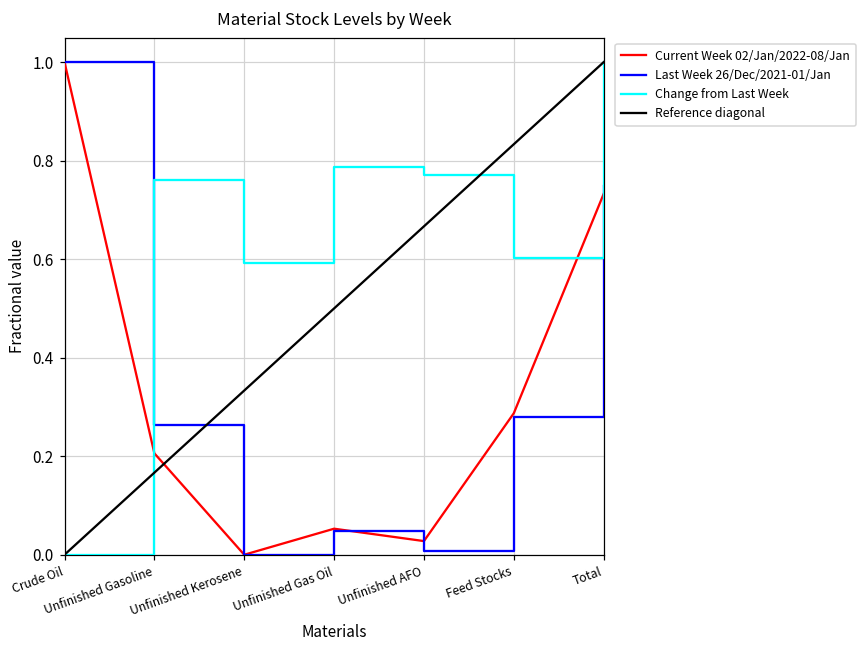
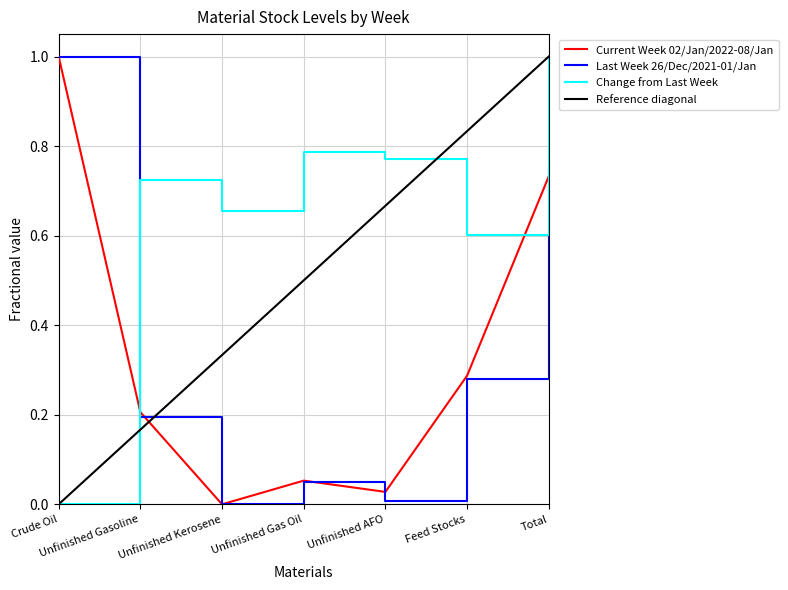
  {
    "Current Week 02/Jan/2022-08/Jan": {
      "Unfinished Gasoline": 0.21,
      "Unfinished AFO": 0.03,
      "Feed Stocks": 0.29,
      "Total": 0.73
    },
    "Last Week 26/Dec/2021-01/Jan": {
-     "Unfinished Gasoline": 0.26,
+     "Unfinished Gasoline": 0.20,
      "Unfinished AFO": 0.01,
      "Feed Stocks": 0.28,
      "Total": 0.75
    },
    "Change from Last Week": {
-     "Unfinished Gasoline": 0.76,
-     "Unfinished Kerosene": 0.59,
+     "Unfinished Gasoline": 0.72,
+     "Unfinished Kerosene": 0.65,
      "Unfinished Gas Oil": 0.79,
      "Unfinished AFO": 0.77,
      "Feed Stocks": 0.60
    },
    "Reference diagonal": {
      "Unfinished Gasoline": 0.17,
      "Unfinished Kerosene": 0.33,
      "Unfinished Gas Oil": 0.50,
      "Unfinished AFO": 0.67,
      "Feed Stocks": 0.83
    }
  }
